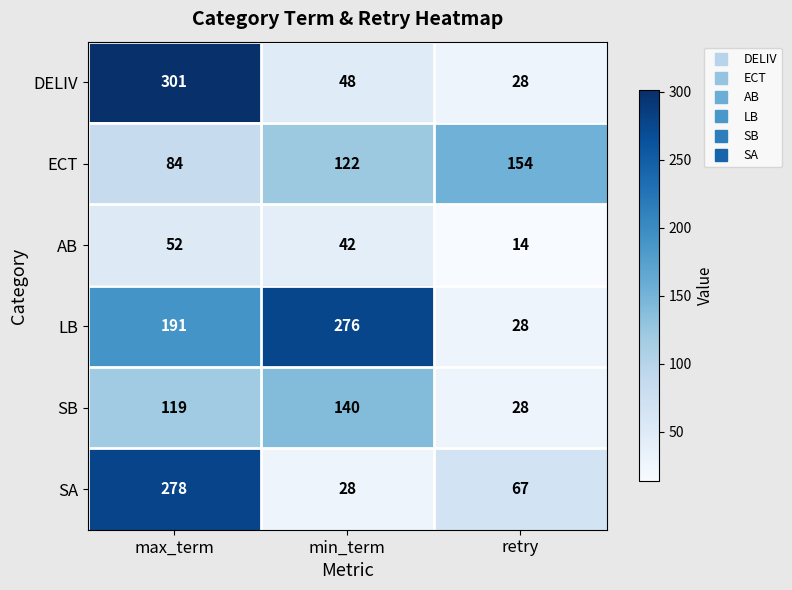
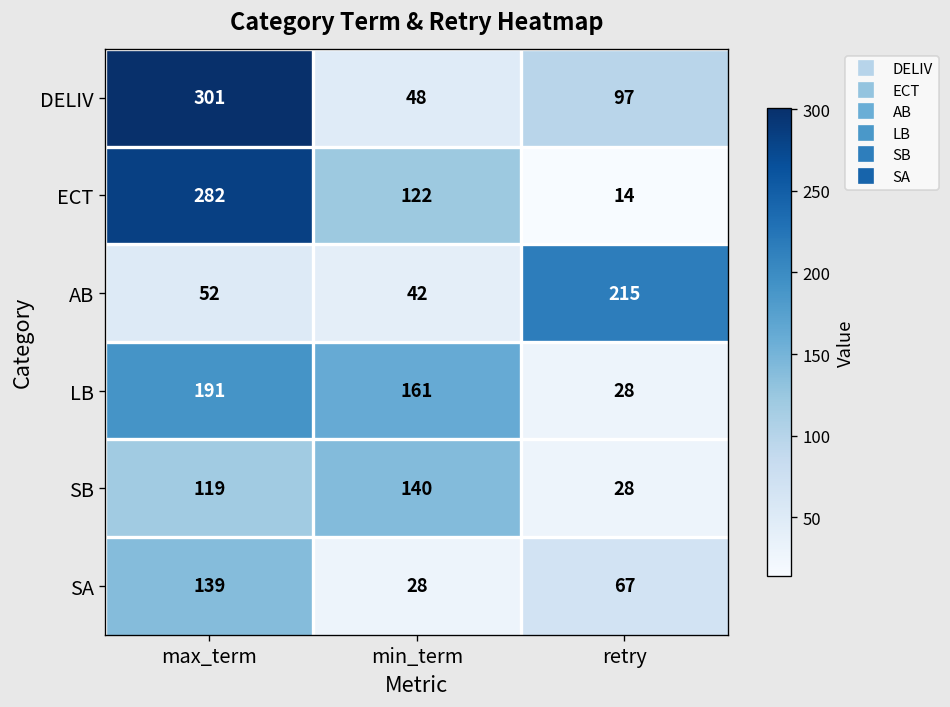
  {
    "DELIV": {
      "max_term": 301,
      "min_term": 48,
-     "retry": 28
+     "retry": 97
    },
    "ECT": {
-     "max_term": 84,
+     "max_term": 282,
      "min_term": 122,
-     "retry": 154
+     "retry": 14
    },
    "AB": {
      "max_term": 52,
      "min_term": 42,
-     "retry": 14
+     "retry": 215
    },
    "LB": {
      "max_term": 191,
-     "min_term": 276,
+     "min_term": 161,
      "retry": 28
    },
    "SB": {
      "max_term": 119,
      "min_term": 140,
      "retry": 28
    },
    "SA": {
-     "max_term": 278,
+     "max_term": 139,
      "min_term": 28,
      "retry": 67
    }
  }
